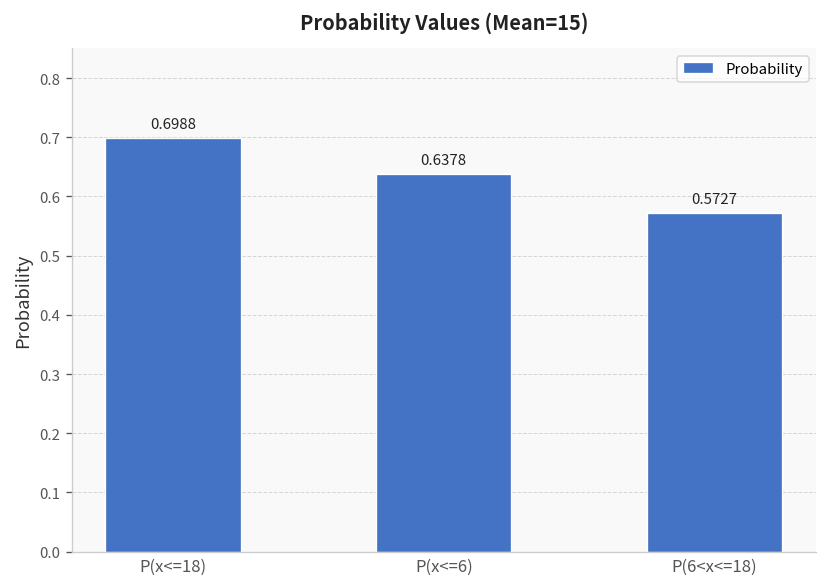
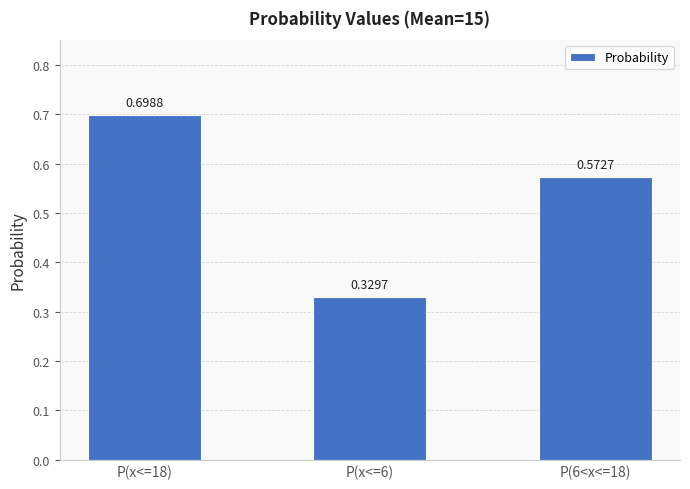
  {
    "P(x<=18)": 0.6988,
-   "P(x<=6)": 0.6378,
+   "P(x<=6)": 0.3297,
    "P(6<x<=18)": 0.5727
  }
